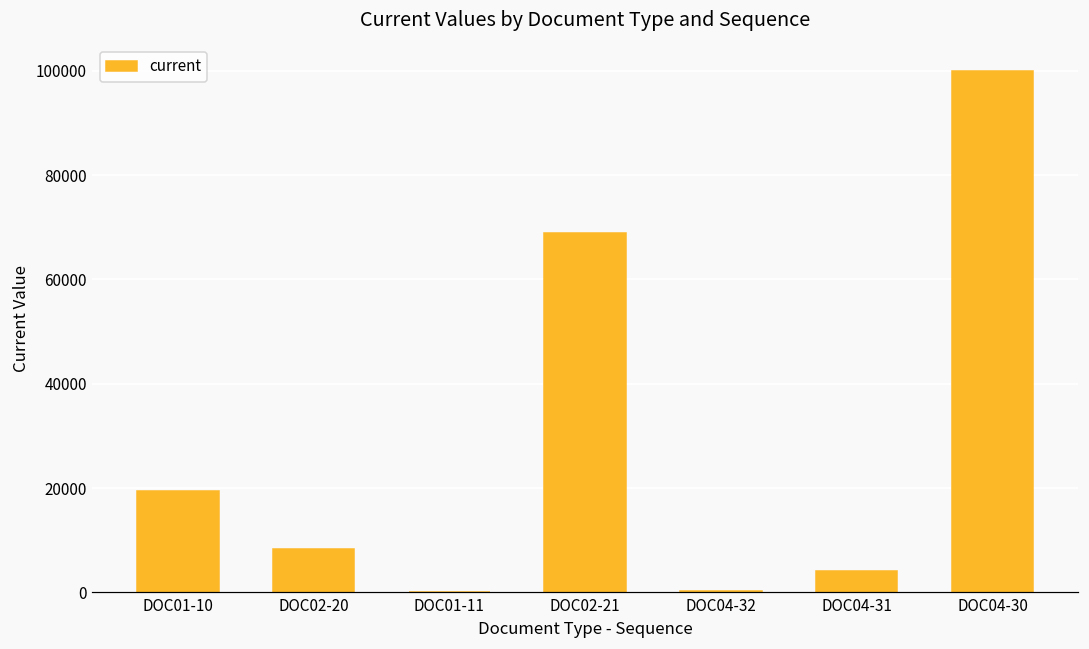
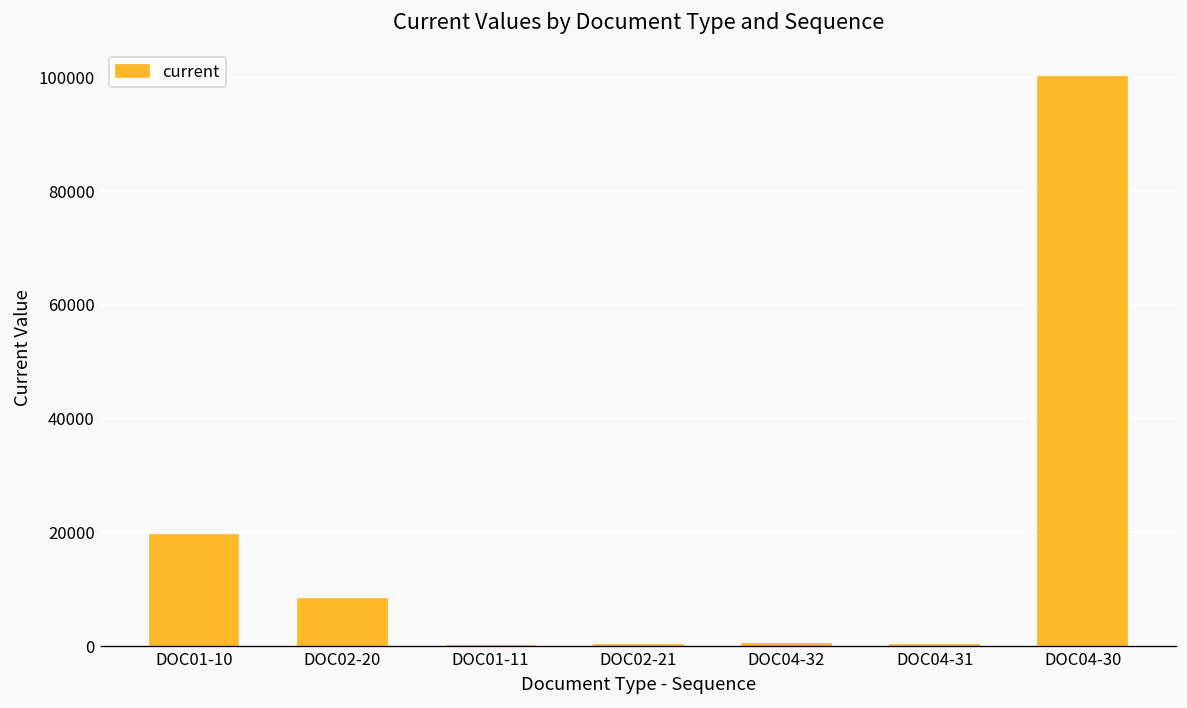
  {
    "DOC01-10": 20000,
    "DOC02-20": 8000,
-   "DOC02-21": 69000,
-   "DOC04-31": 4000,
+   "DOC02-21": 0,
+   "DOC04-31": 0,
    "DOC04-30": 100000
  }
